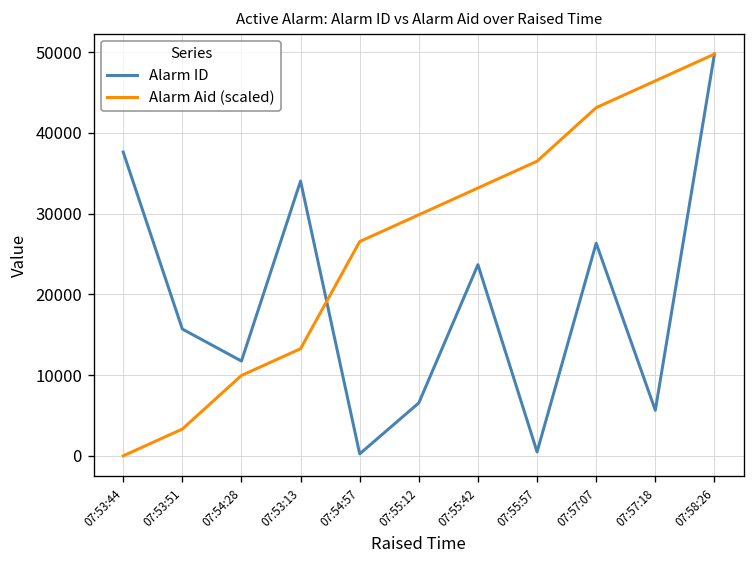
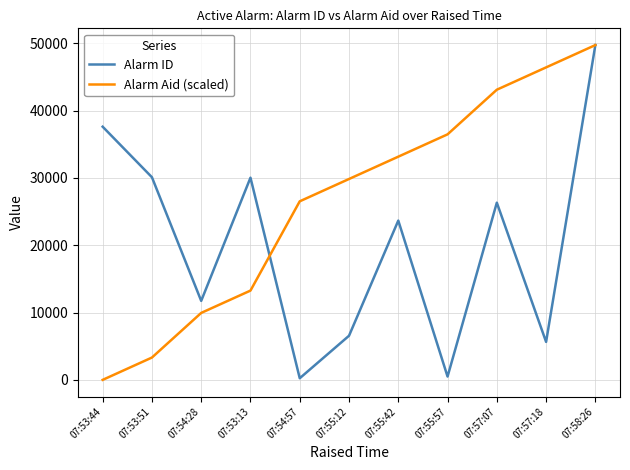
  {
    "Alarm ID": {
      "07:53:44": 38000,
-     "07:53:51": 16000,
+     "07:53:51": 30000,
      "07:54:28": 12000,
-     "07:53:13": 34000,
+     "07:53:13": 30000,
      "07:54:57": 0,
      "07:55:12": 7000,
      "07:55:42": 24000,
      "07:55:57": 0,
      "07:57:07": 26000,
      "07:57:18": 6000
    },
    "Alarm Aid (scaled)": {
      "07:53:44": 0,
      "07:53:51": 3000,
      "07:54:28": 10000,
      "07:53:13": 13000,
      "07:54:57": 27000,
      "07:55:12": 30000,
      "07:55:42": 33000,
      "07:55:57": 36000,
      "07:57:07": 43000,
      "07:57:18": 46000
    }
  }
